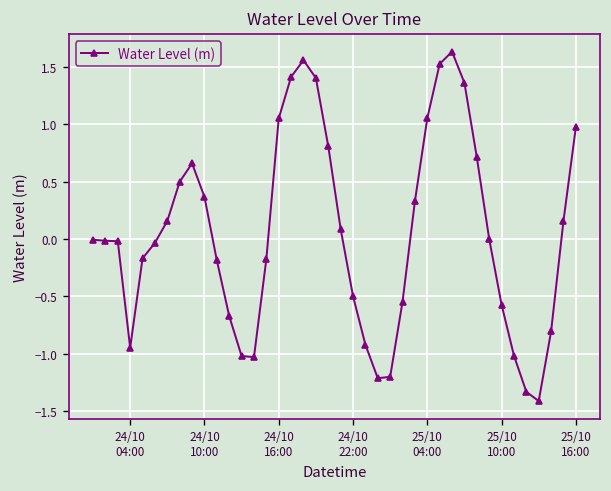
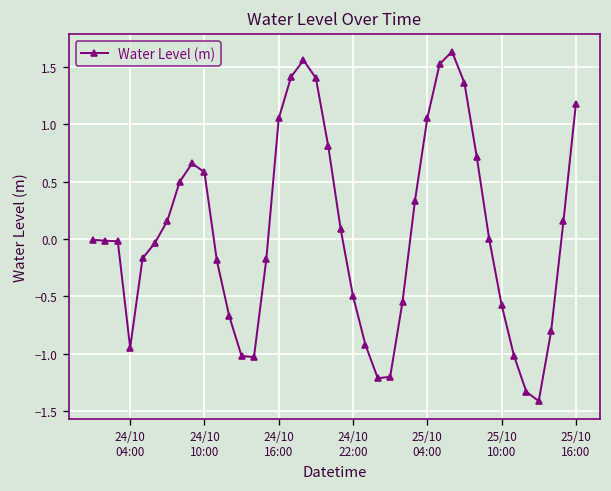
  {
    "24/10 04:00": -0.9,
-   "24/10 10:00": 0.4,
+   "24/10 10:00": 0.6,
    "24/10 16:00": 1.0,
    "24/10 22:00": -0.5,
    "25/10 04:00": 1.1,
    "25/10 10:00": -0.6,
-   "25/10 16:00": 1.0
+   "25/10 16:00": 1.2
  }
